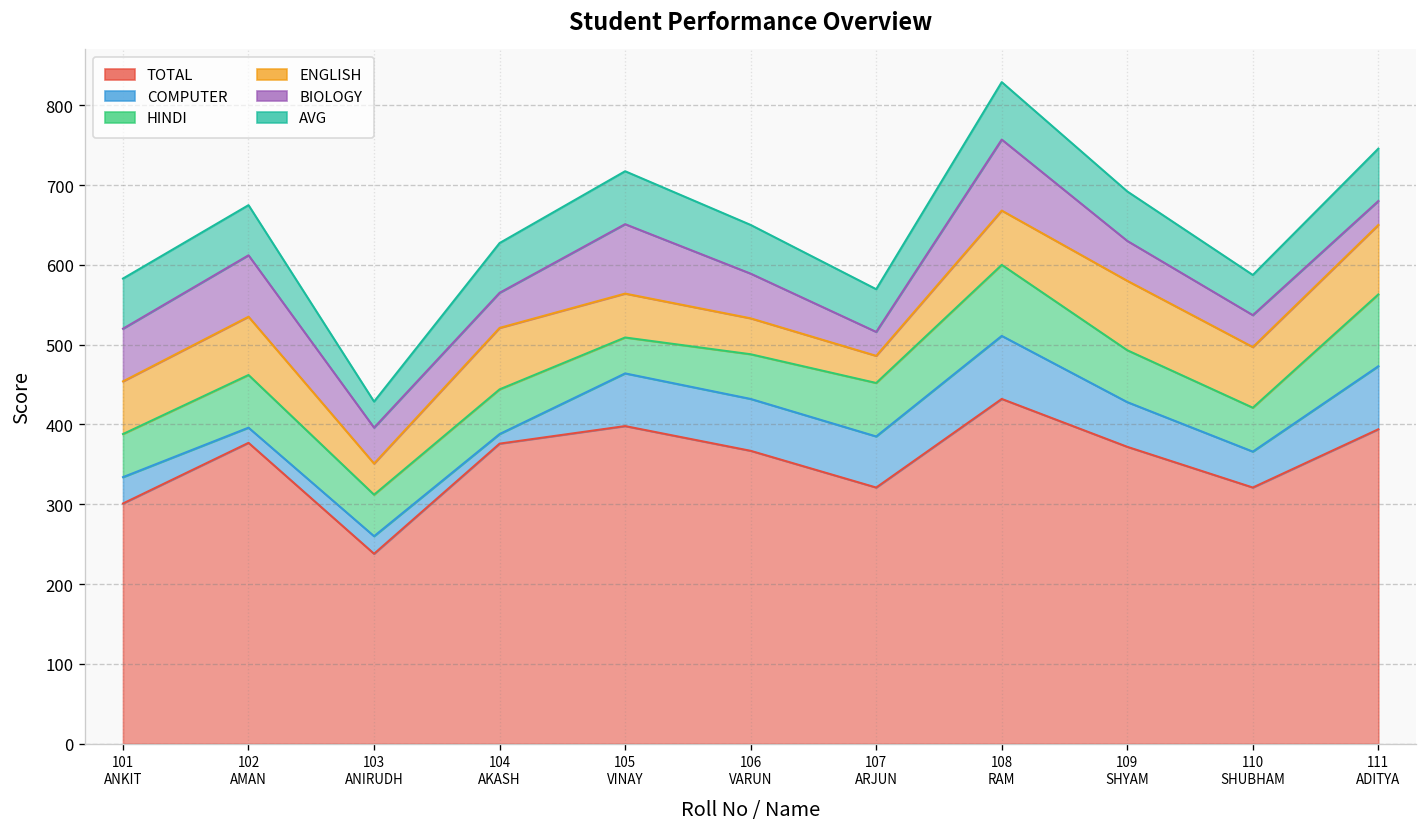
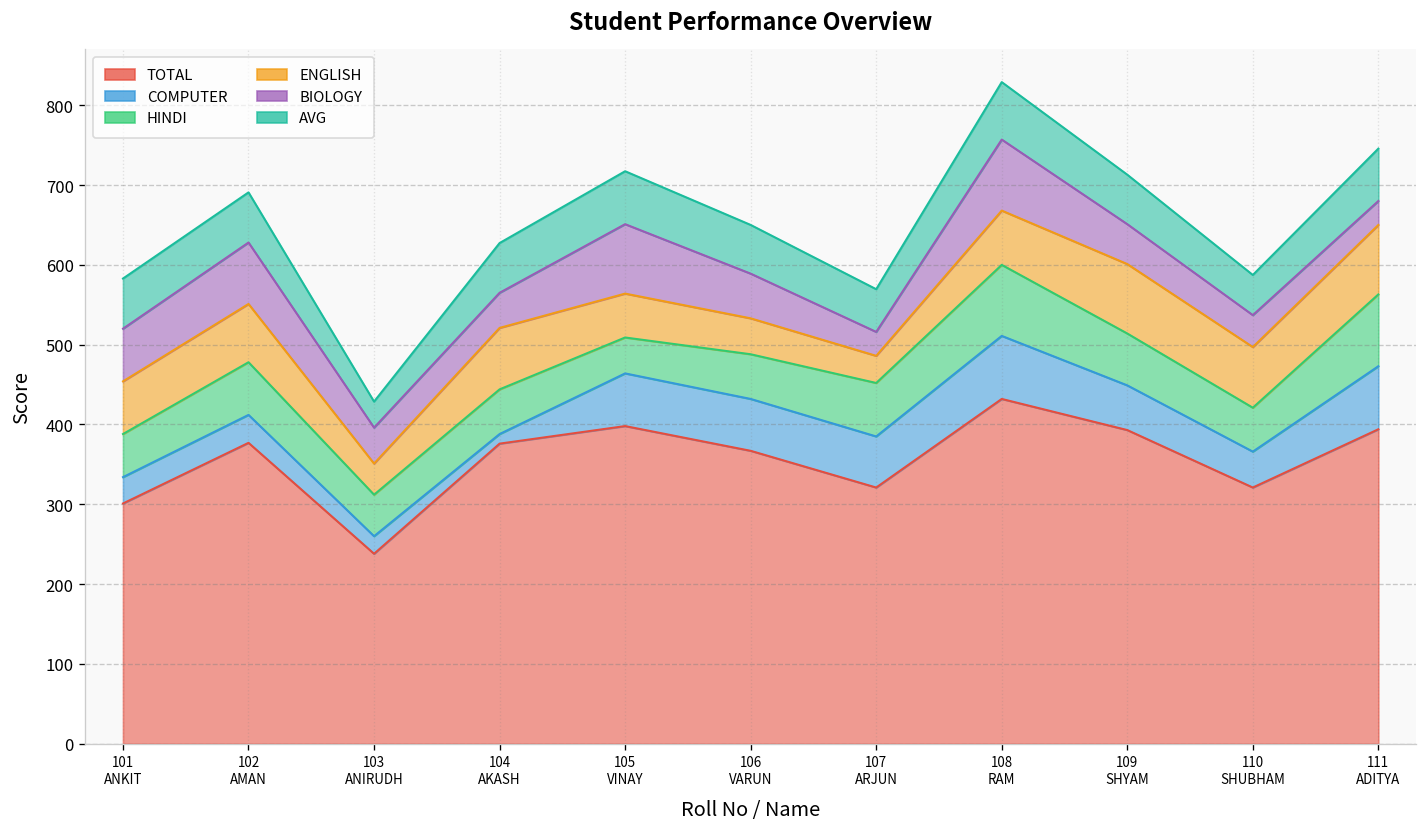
  {
    "TOTAL": {
      "101 ANKIT": 300,
      "102 AMAN": 380,
      "103 ANIRUDH": 240,
      "104 AKASH": 380,
      "105 VINAY": 400,
      "106 VARUN": 370,
      "107 ARJUN": 320,
      "108 RAM": 430,
-     "109 SHYAM": 370,
+     "109 SHYAM": 390,
      "110 SHUBHAM": 320,
      "111 ADITYA": 390
    },
    "COMPUTER": {
      "101 ANKIT": 30,
-     "102 AMAN": 20,
+     "102 AMAN": 40,
      "103 ANIRUDH": 20,
      "104 AKASH": 10,
      "105 VINAY": 70,
      "106 VARUN": 70,
      "107 ARJUN": 60,
      "108 RAM": 80,
      "109 SHYAM": 60,
      "110 SHUBHAM": 50,
      "111 ADITYA": 80
    },
    "ENGLISH": {
      "101 ANKIT": 70,
      "102 AMAN": 70,
      "103 ANIRUDH": 40,
      "104 AKASH": 80,
      "105 VINAY": 60,
      "106 VARUN": 50,
      "107 ARJUN": 30,
      "108 RAM": 70,
      "109 SHYAM": 90,
      "110 SHUBHAM": 80,
      "111 ADITYA": 90
    },
    "BIOLOGY": {
      "101 ANKIT": 70,
      "102 AMAN": 80,
      "103 ANIRUDH": 50,
      "104 AKASH": 40,
      "105 VINAY": 90,
      "106 VARUN": 60,
      "107 ARJUN": 30,
      "108 RAM": 90,
      "109 SHYAM": 50,
      "110 SHUBHAM": 40,
      "111 ADITYA": 30
    }
  }
